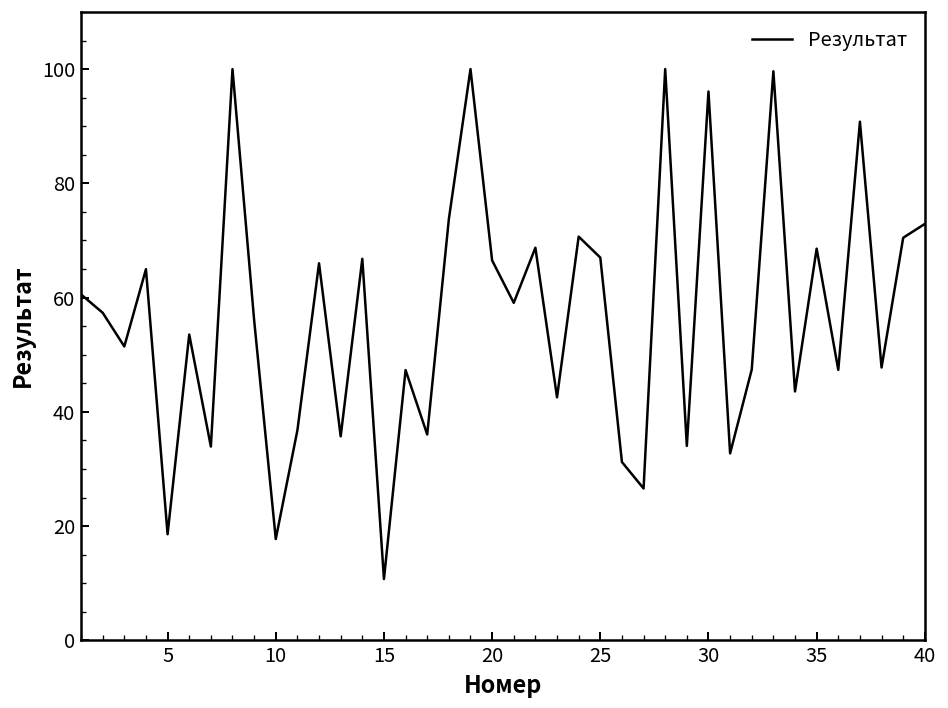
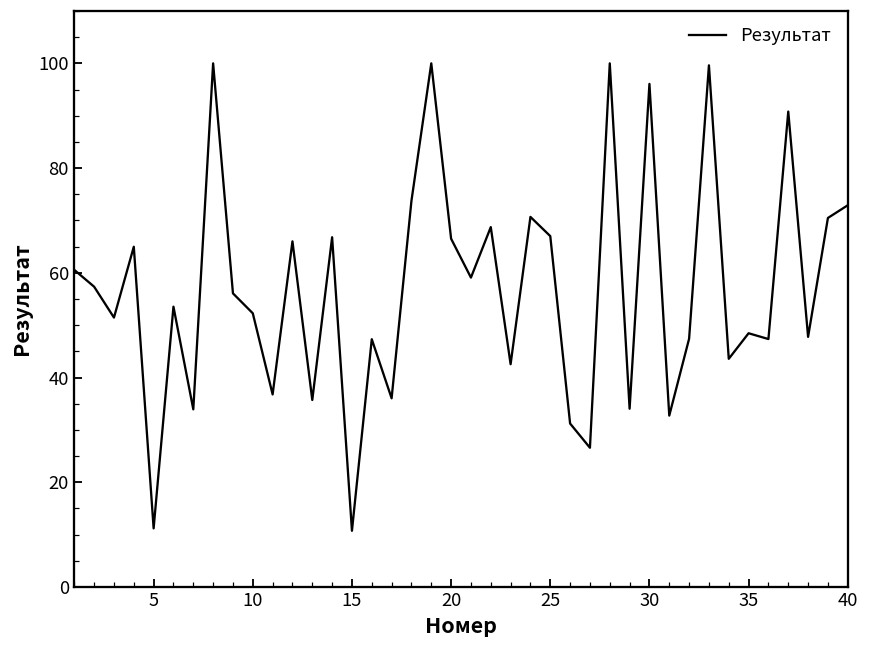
  {
-   "5": 19,
-   "10": 18,
+   "5": 11,
+   "10": 52,
    "15": 11,
    "20": 67,
    "25": 67,
    "30": 96,
-   "35": 69,
+   "35": 48,
    "40": 73
  }
